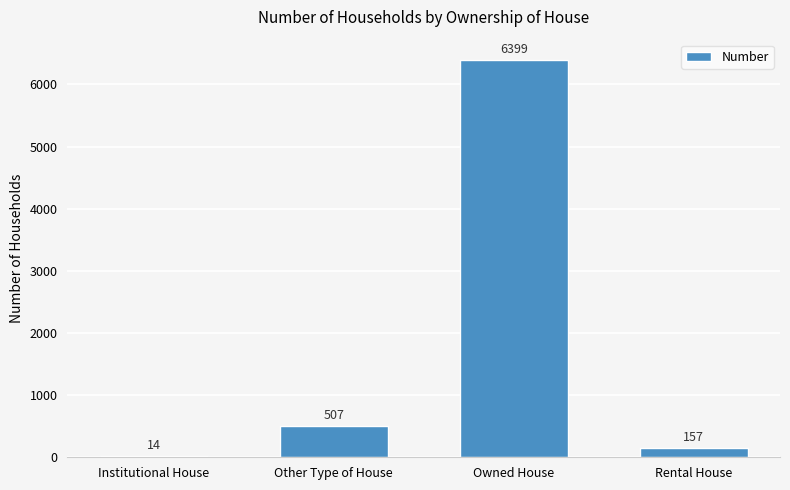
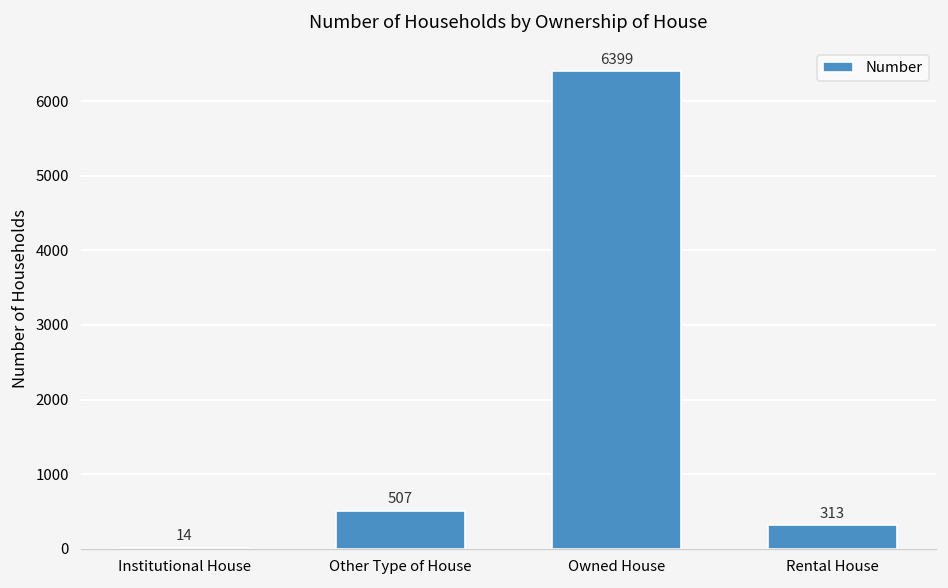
  {
    "Institutional House": 14,
    "Other Type of House": 507,
    "Owned House": 6399,
-   "Rental House": 157
+   "Rental House": 313
  }
